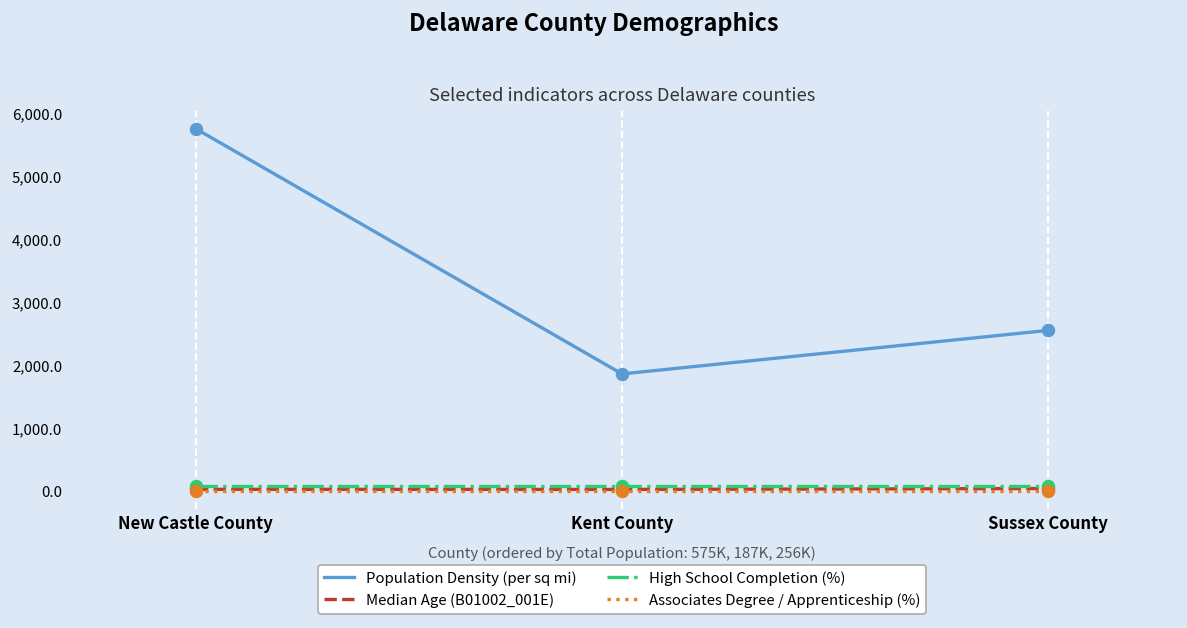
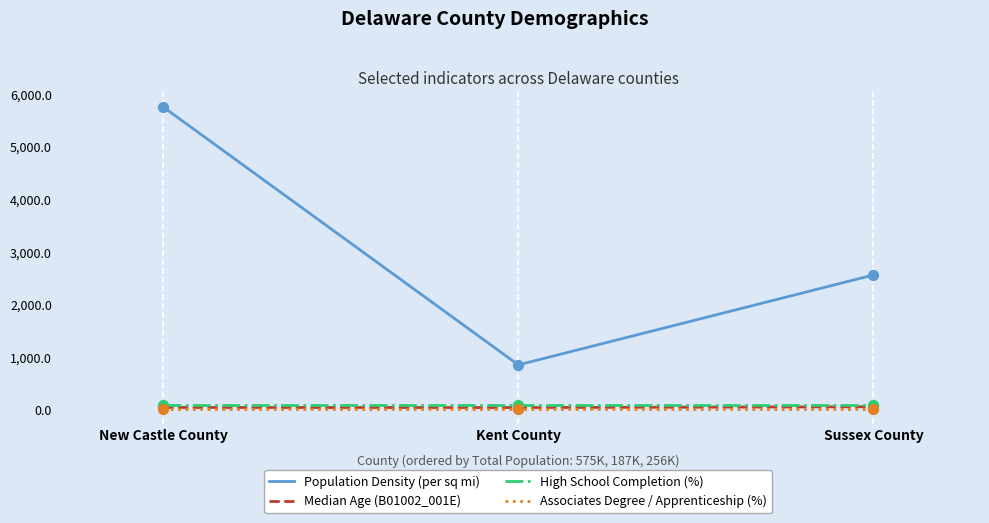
  {
    "Population Density (per sq mi)": {
      "New Castle County": "5,800",
-     "Kent County": "1,900",
+     "Kent County": "800",
      "Sussex County": "2,600"
    },
    "High School Completion (%)": {
      "Kent County": "100"
    }
  }
